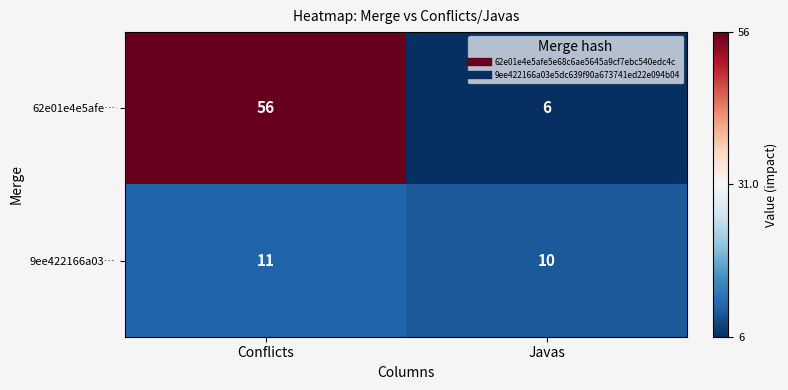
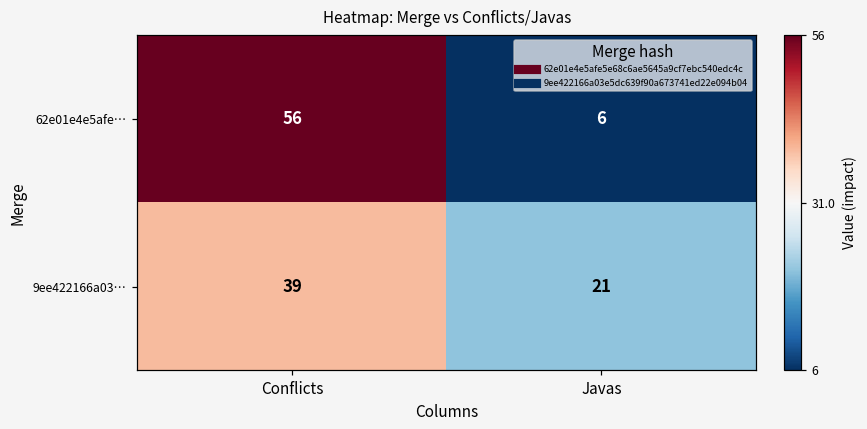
  {
    "62e01e4e5afe…": {
      "Conflicts": 56,
      "Javas": 6
    },
    "9ee422166a03…": {
-     "Conflicts": 11,
-     "Javas": 10
+     "Conflicts": 39,
+     "Javas": 21
    }
  }
